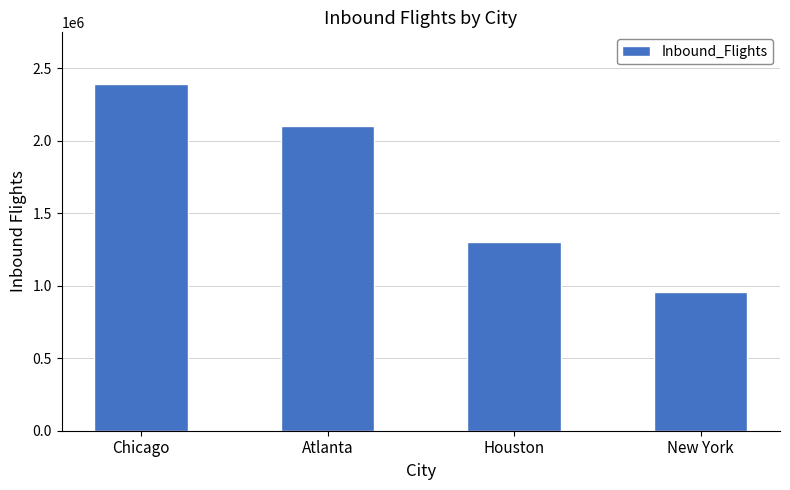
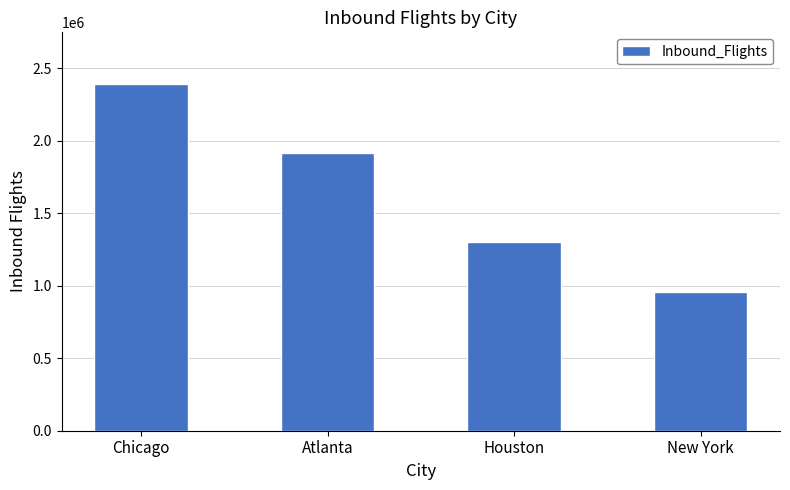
  {
    "Chicago": 2390000,
-   "Atlanta": 2100000,
+   "Atlanta": 1910000,
    "Houston": 1300000,
    "New York": 960000
  }
